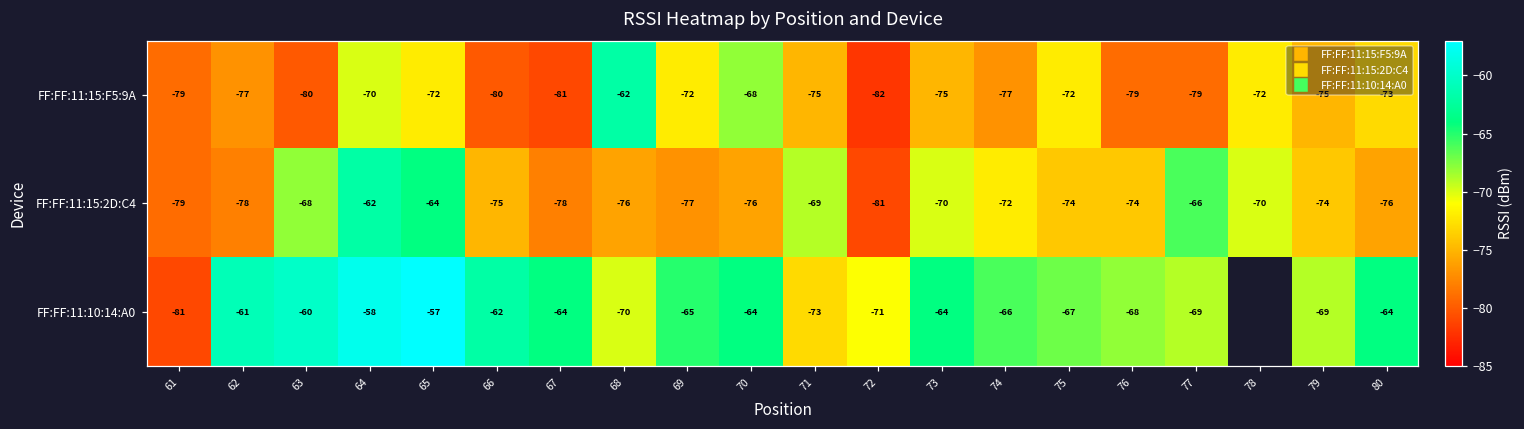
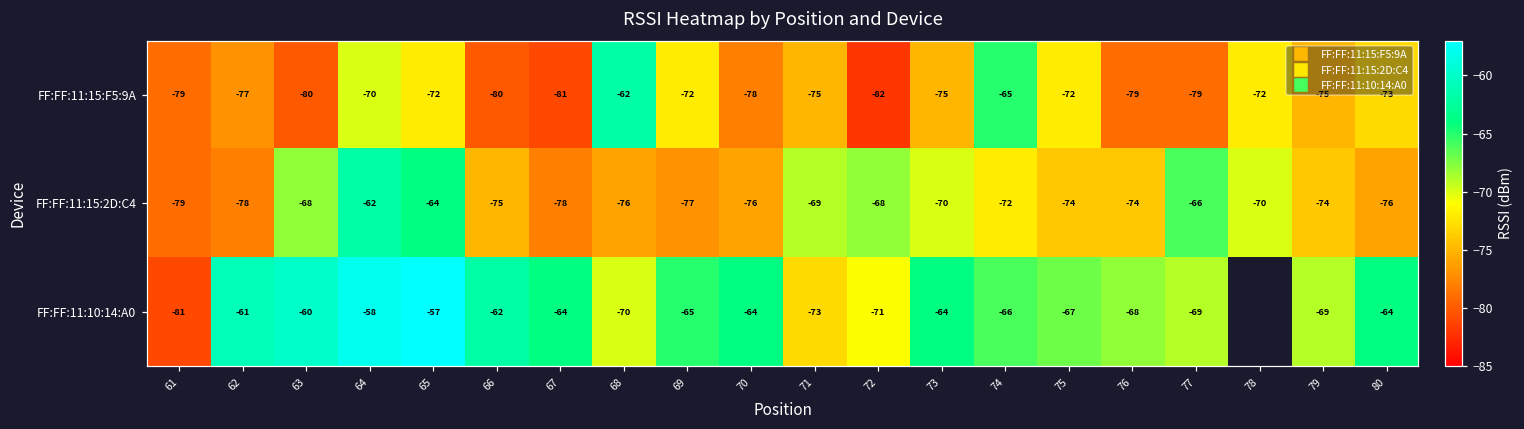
  {
    "FF:FF:11:15:F5:9A": {
      "61": -79,
      "62": -77,
      "63": -80,
      "64": -70,
      "65": -72,
      "66": -80,
      "67": -81,
      "68": -62,
      "69": -72,
-     "70": -68,
+     "70": -78,
      "71": -75,
      "72": -82,
      "73": -75,
-     "74": -77,
+     "74": -65,
      "75": -72,
      "76": -79,
      "77": -79,
      "78": -72
    },
    "FF:FF:11:15:2D:C4": {
      "61": -79,
      "62": -78,
      "63": -68,
      "64": -62,
      "65": -64,
      "66": -75,
      "67": -78,
      "68": -76,
      "69": -77,
      "70": -76,
      "71": -69,
-     "72": -81,
+     "72": -68,
      "73": -70,
      "74": -72,
      "75": -74,
      "76": -74,
      "77": -66,
      "78": -70,
      "79": -74,
      "80": -76
    },
    "FF:FF:11:10:14:A0": {
      "61": -81,
      "62": -61,
      "63": -60,
      "64": -58,
      "65": -57,
      "66": -62,
      "67": -64,
      "68": -70,
      "69": -65,
      "70": -64,
      "71": -73,
      "72": -71,
      "73": -64,
      "74": -66,
      "75": -67,
      "76": -68,
      "77": -69,
      "79": -69,
      "80": -64
    }
  }
